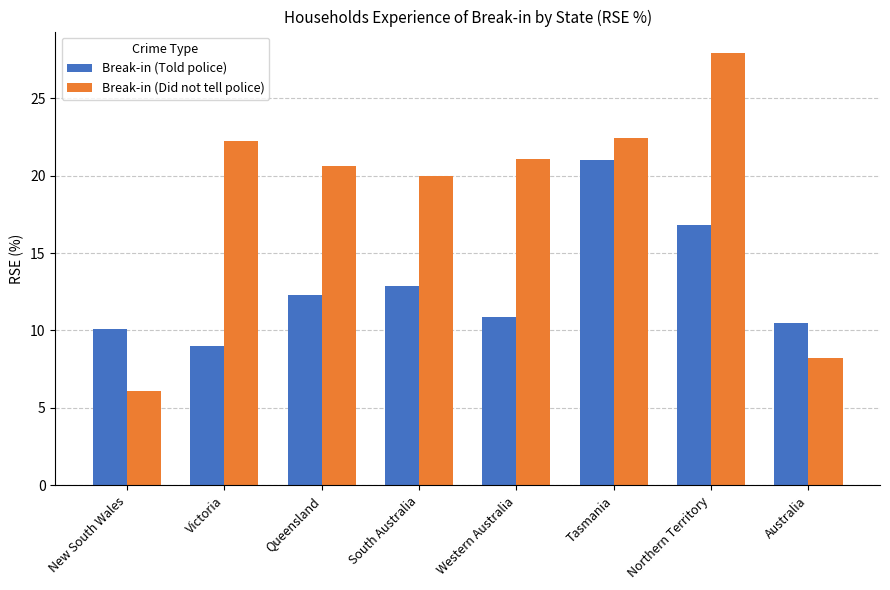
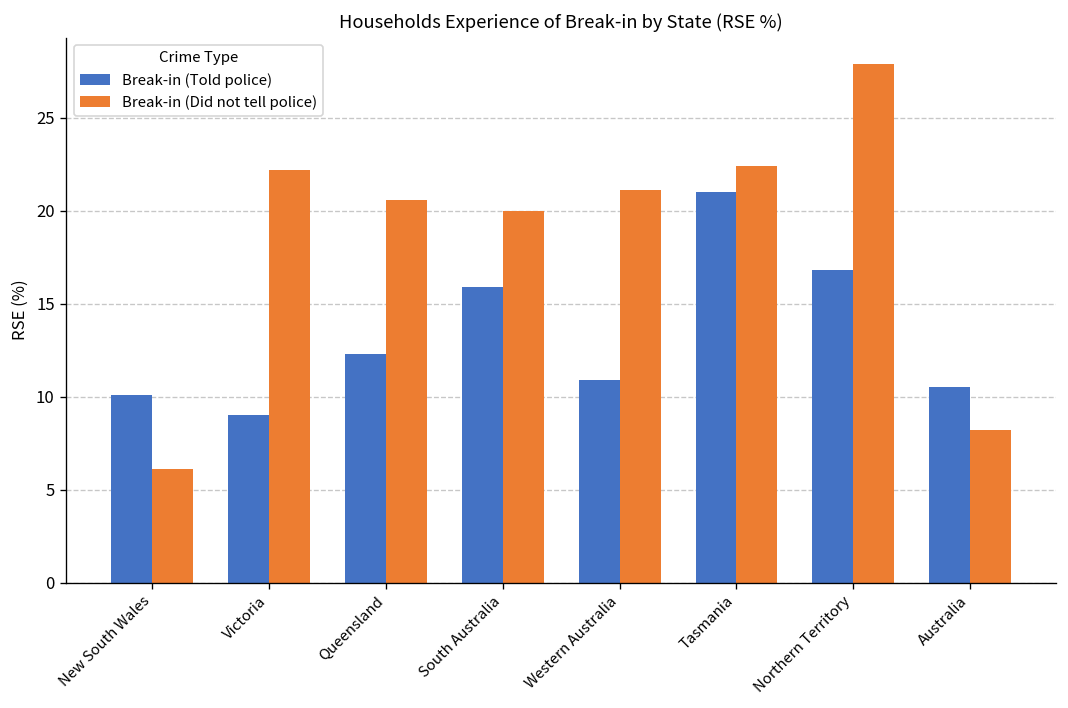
  {
    "Break-in (Told police)": {
      "New South Wales": 10.1,
      "Victoria": 9.0,
      "Queensland": 12.3,
-     "South Australia": 12.9,
+     "South Australia": 15.9,
      "Western Australia": 10.9,
      "Tasmania": 21.0,
      "Northern Territory": 16.8,
      "Australia": 10.5
    },
    "Break-in (Did not tell police)": {
      "New South Wales": 6.1,
      "Victoria": 22.2,
      "Queensland": 20.6,
      "South Australia": 20.0,
      "Western Australia": 21.1,
      "Tasmania": 22.4,
      "Northern Territory": 27.9,
      "Australia": 8.2
    }
  }
